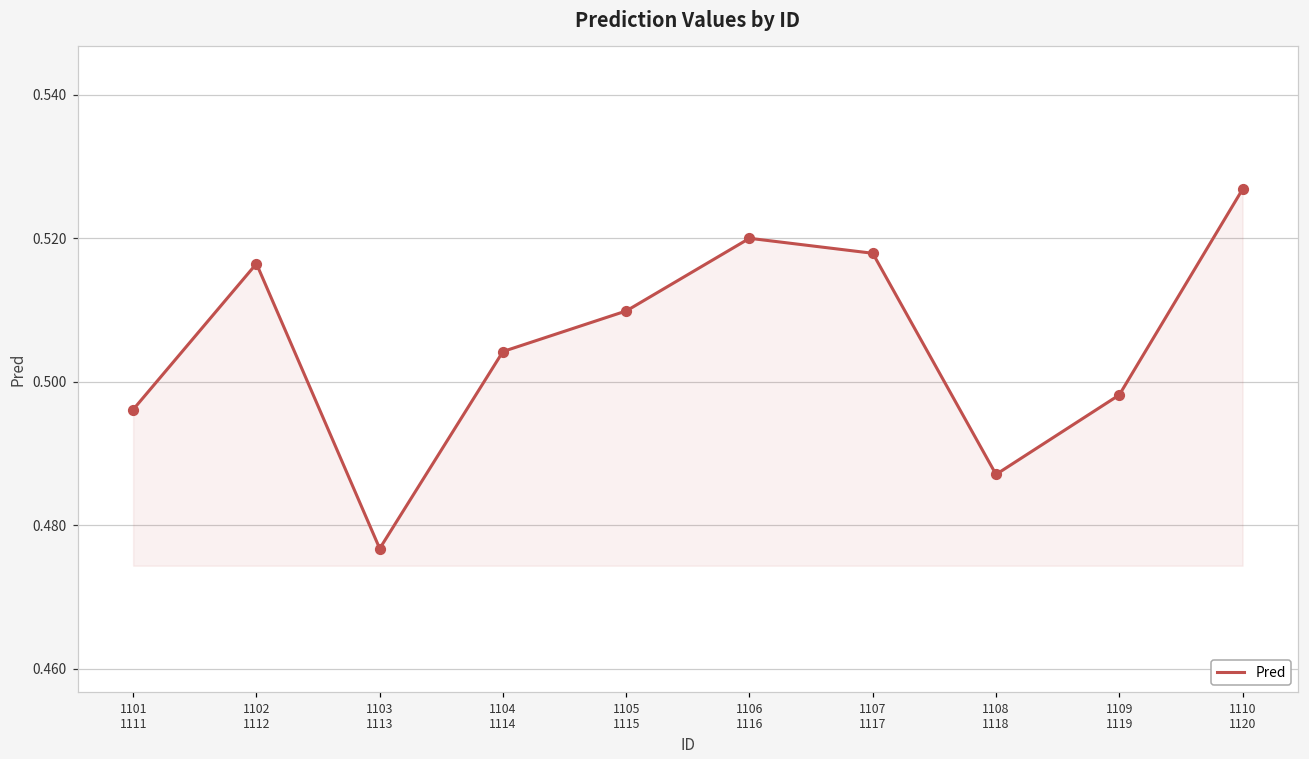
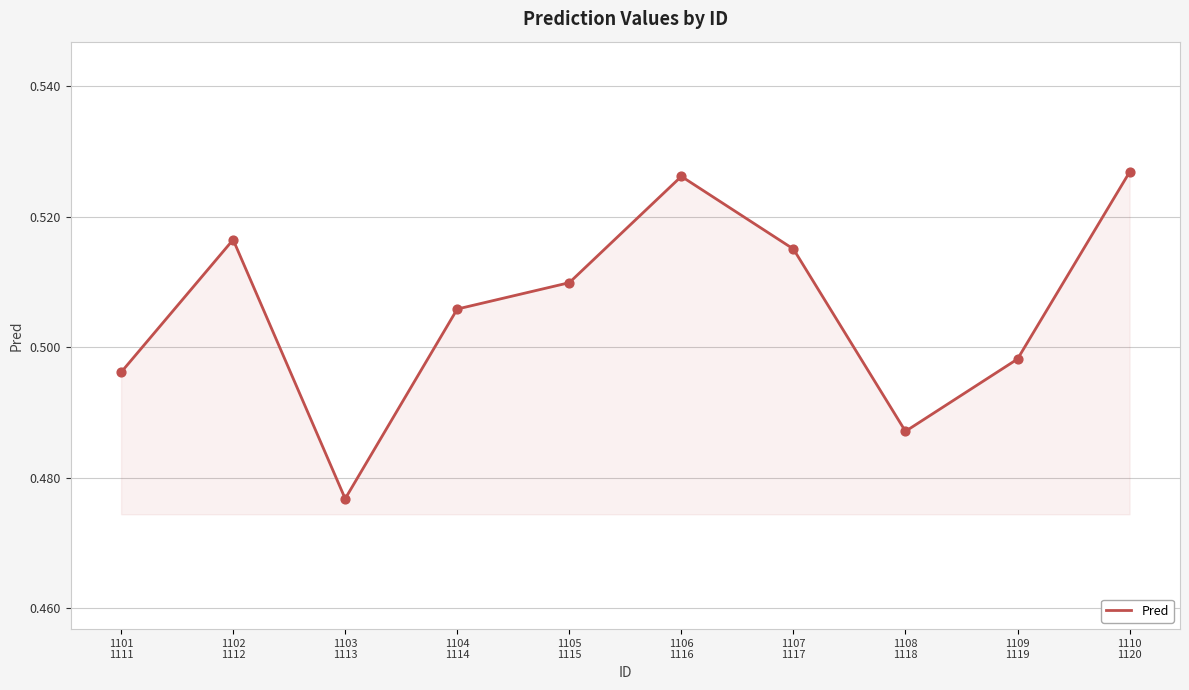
  {
    "1101 1111": 0.496,
    "1102 1112": 0.516,
    "1103 1113": 0.477,
-   "1104 1114": 0.504,
+   "1104 1114": 0.506,
    "1105 1115": 0.510,
-   "1106 1116": 0.520,
-   "1107 1117": 0.518,
+   "1106 1116": 0.526,
+   "1107 1117": 0.515,
    "1108 1118": 0.487,
    "1109 1119": 0.498,
    "1110 1120": 0.527
  }
